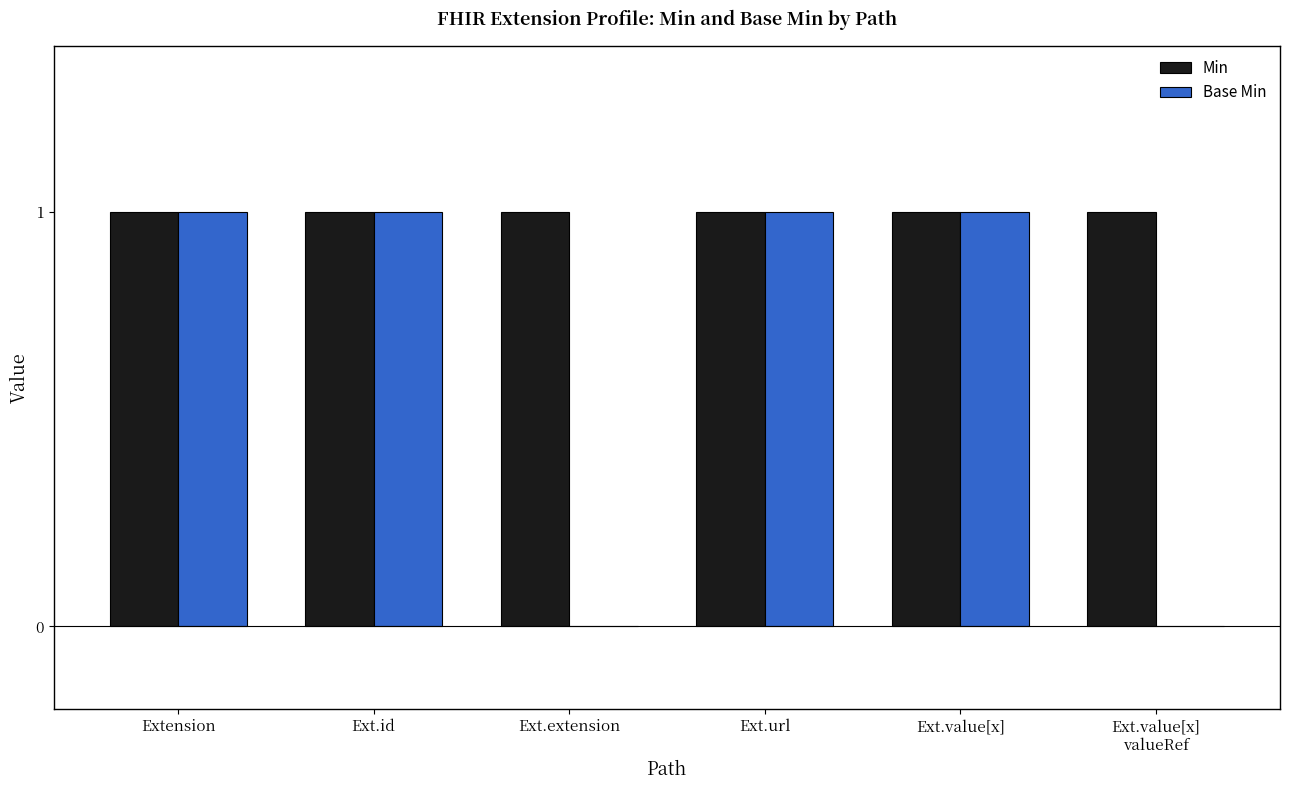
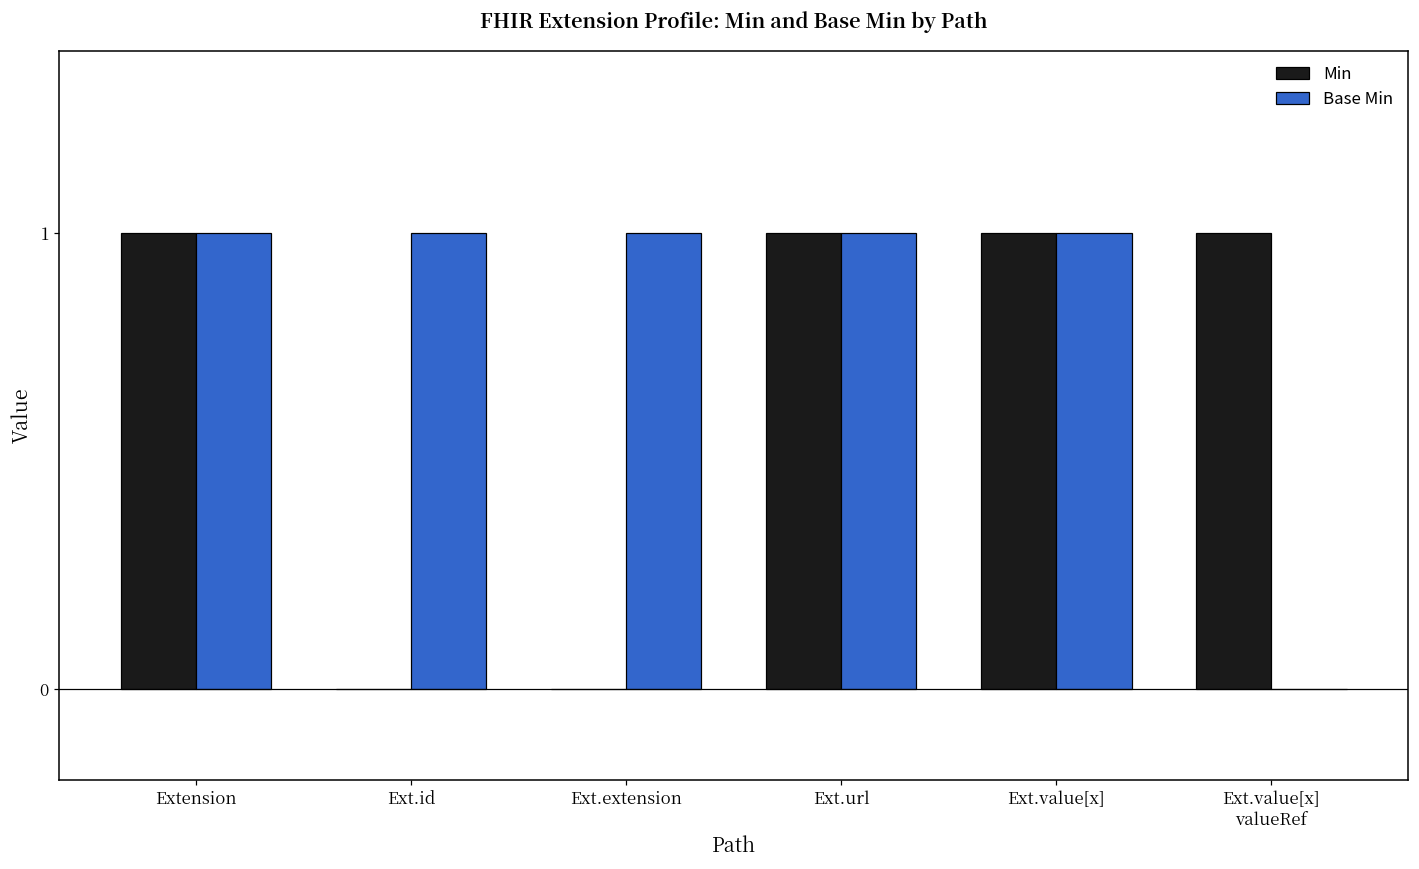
  {
    "Min": {
      "Extension": 1,
-     "Ext.id": 1,
-     "Ext.extension": 1,
+     "Ext.id": 0,
+     "Ext.extension": 0,
      "Ext.url": 1,
      "Ext.value[x]": 1,
      "Ext.value[x] valueRef": 1
    },
    "Base Min": {
      "Extension": 1,
      "Ext.id": 1,
-     "Ext.extension": 0,
+     "Ext.extension": 1,
      "Ext.url": 1,
      "Ext.value[x]": 1,
      "Ext.value[x] valueRef": 0
    }
  }
